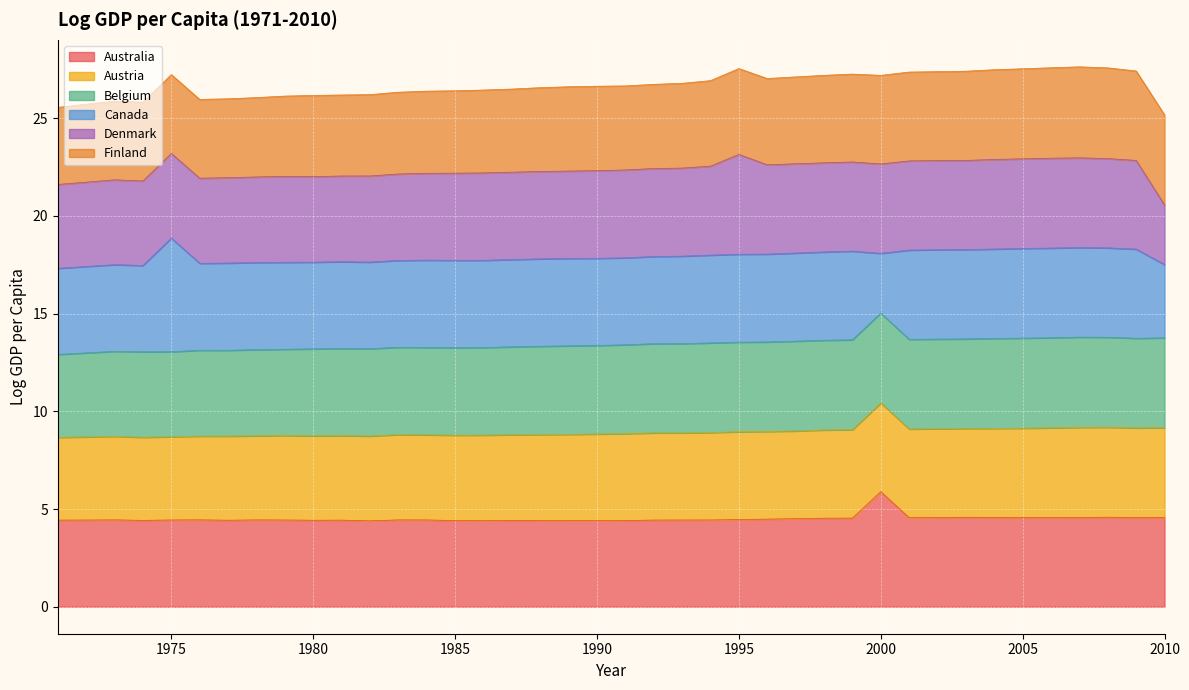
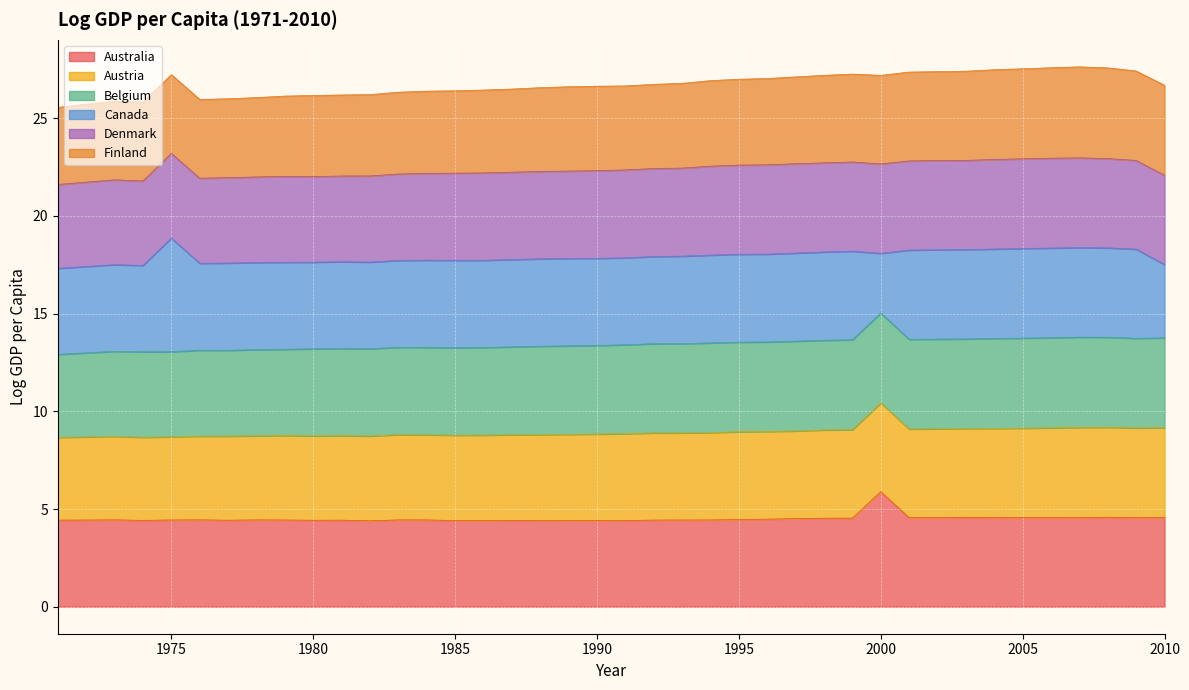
  {
    "Australia": {
      "1975": 4.4,
      "1980": 4.4,
      "1985": 4.4,
      "1990": 4.4,
      "1995": 4.5,
      "2000": 5.9,
      "2005": 4.6,
      "2010": 4.6
    },
    "Belgium": {
      "1975": 4.4,
      "1980": 4.5,
      "1985": 4.5,
      "1990": 4.5,
      "1995": 4.6,
      "2000": 4.6,
      "2005": 4.6,
      "2010": 4.6
    },
    "Canada": {
      "1975": 5.8,
      "1980": 4.4,
      "1985": 4.5,
      "1990": 4.5,
      "1995": 4.5,
      "2000": 3.1,
      "2005": 4.6,
      "2010": 3.8
    },
    "Denmark": {
      "1975": 4.3,
      "1980": 4.4,
      "1985": 4.5,
      "1990": 4.5,
-     "1995": 5.1,
+     "1995": 4.6,
      "2000": 4.6,
      "2005": 4.6,
-     "2010": 3.1
+     "2010": 4.6
    }
  }
